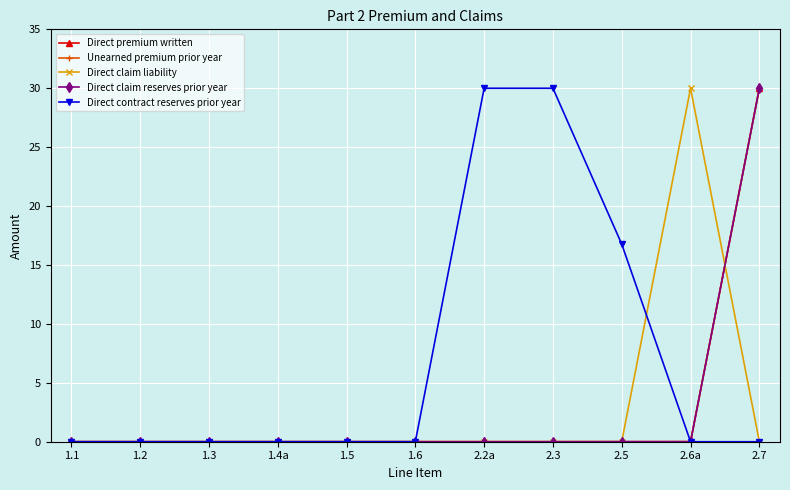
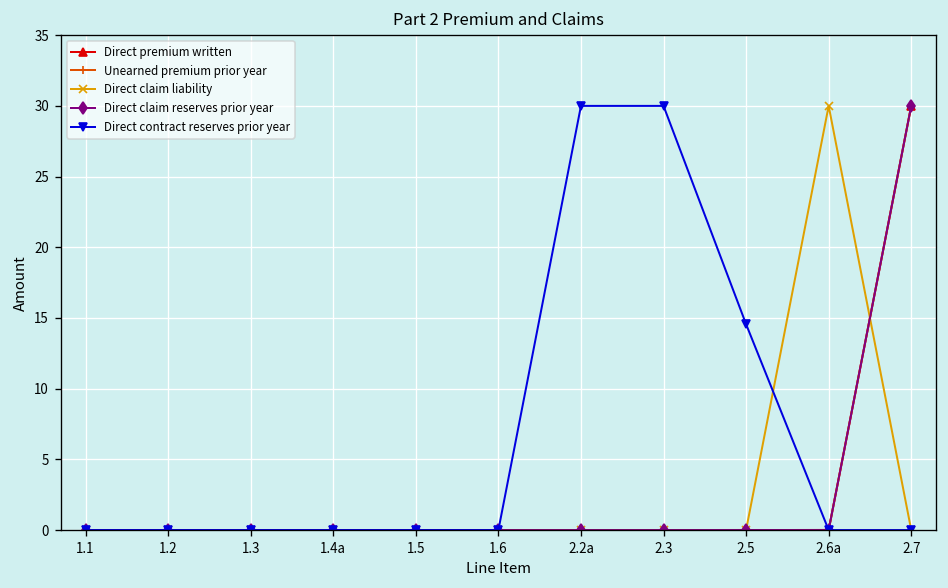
  {
    "Direct claim reserves prior year": {
      "2.7": 30.0
    },
    "Direct claim liability": {
      "2.6a": 30.0
    },
    "Direct contract reserves prior year": {
      "2.2a": 30.0,
      "2.3": 30.0,
-     "2.5": 16.8
+     "2.5": 14.6
    }
  }
